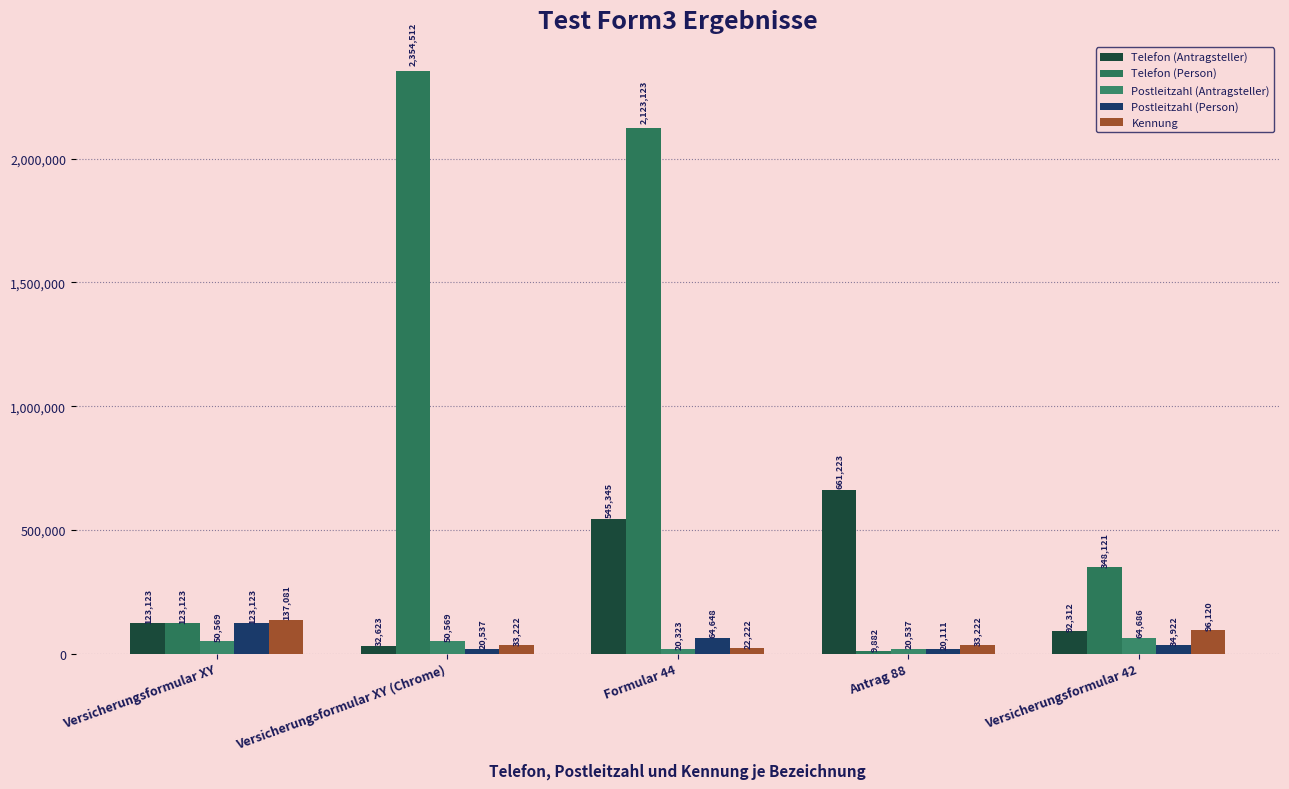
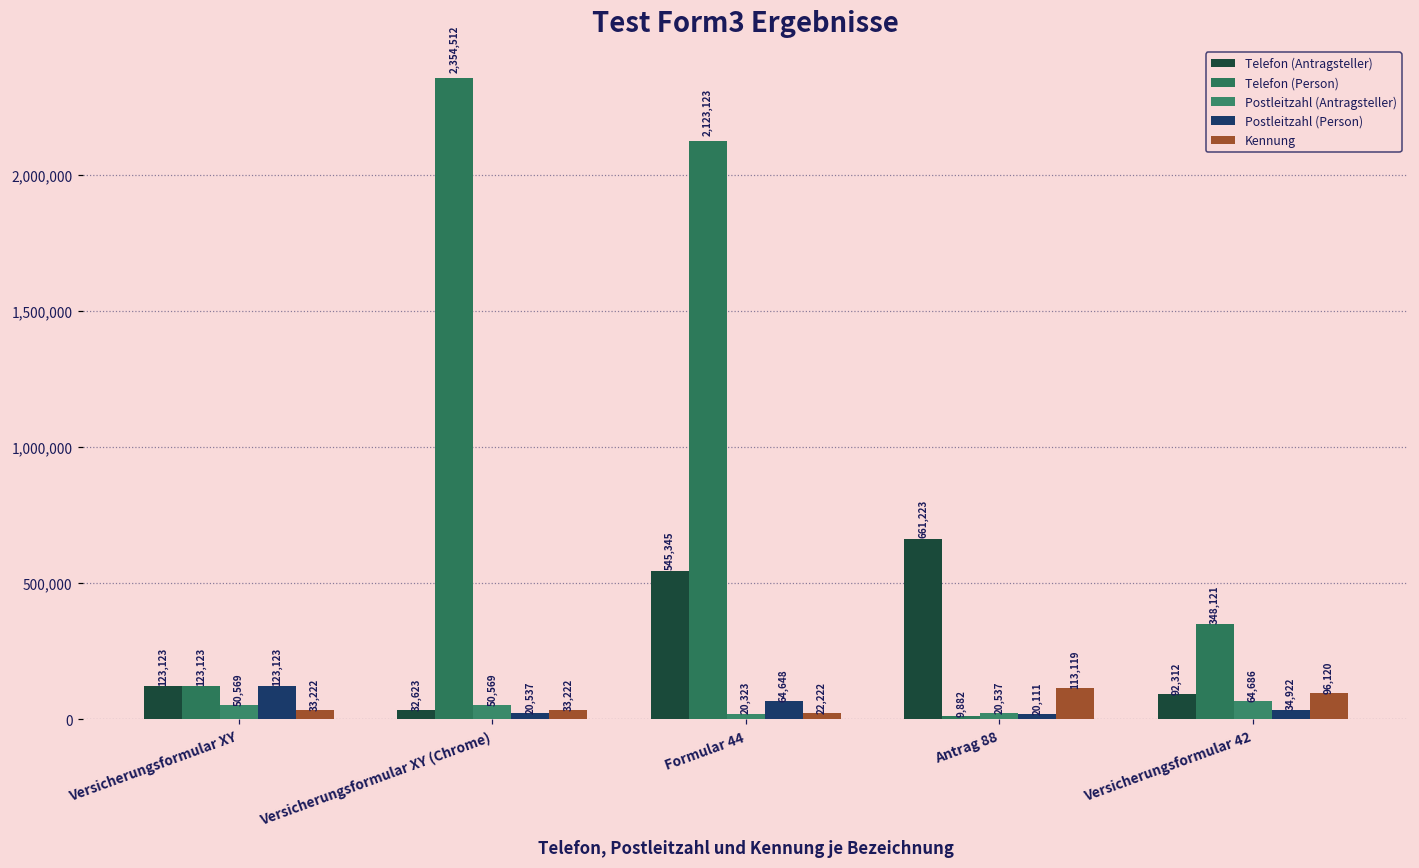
  {
    "Kennung": {
-     "Versicherungsformular XY": "137,081",
+     "Versicherungsformular XY": "33,222",
      "Versicherungsformular XY (Chrome)": "33,222",
      "Formular 44": "22,222",
-     "Antrag 88": "33,222",
+     "Antrag 88": "113,119",
      "Versicherungsformular 42": "96,120"
    }
  }
